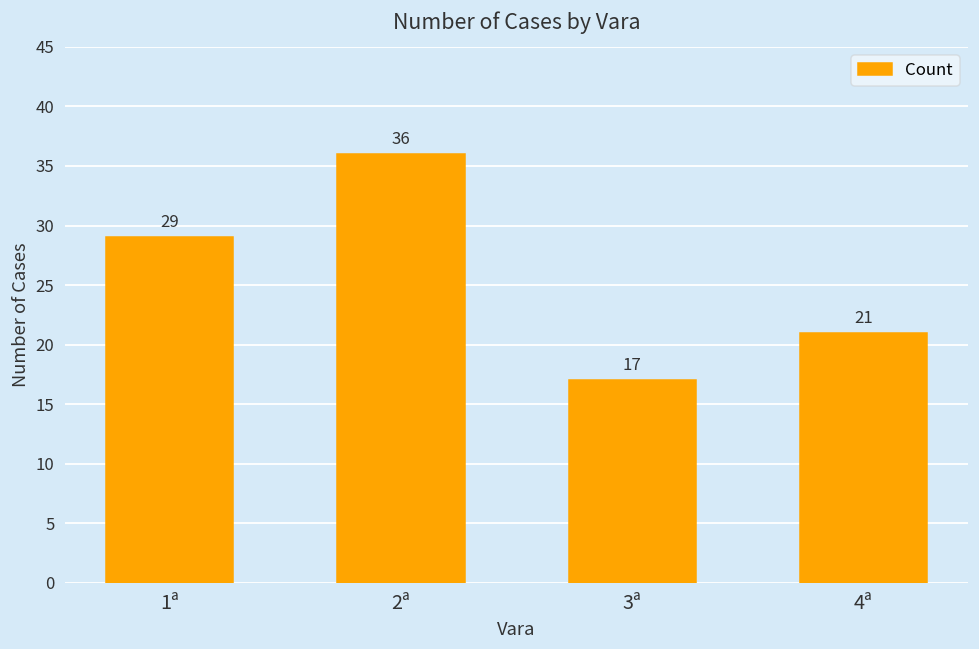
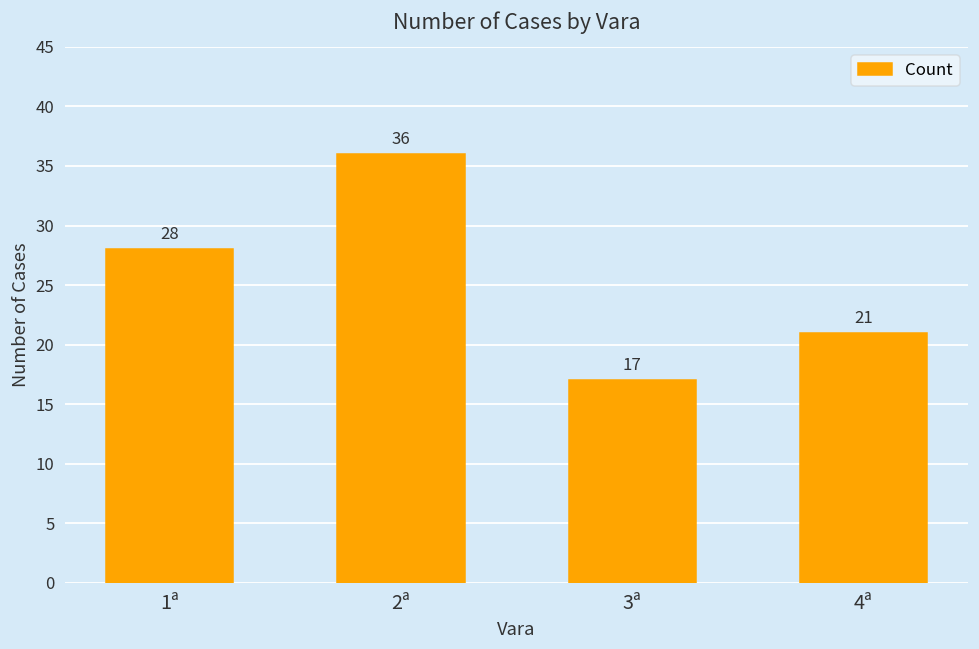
  {
-   "1ª": 29,
+   "1ª": 28,
    "2ª": 36,
    "3ª": 17,
    "4ª": 21
  }
